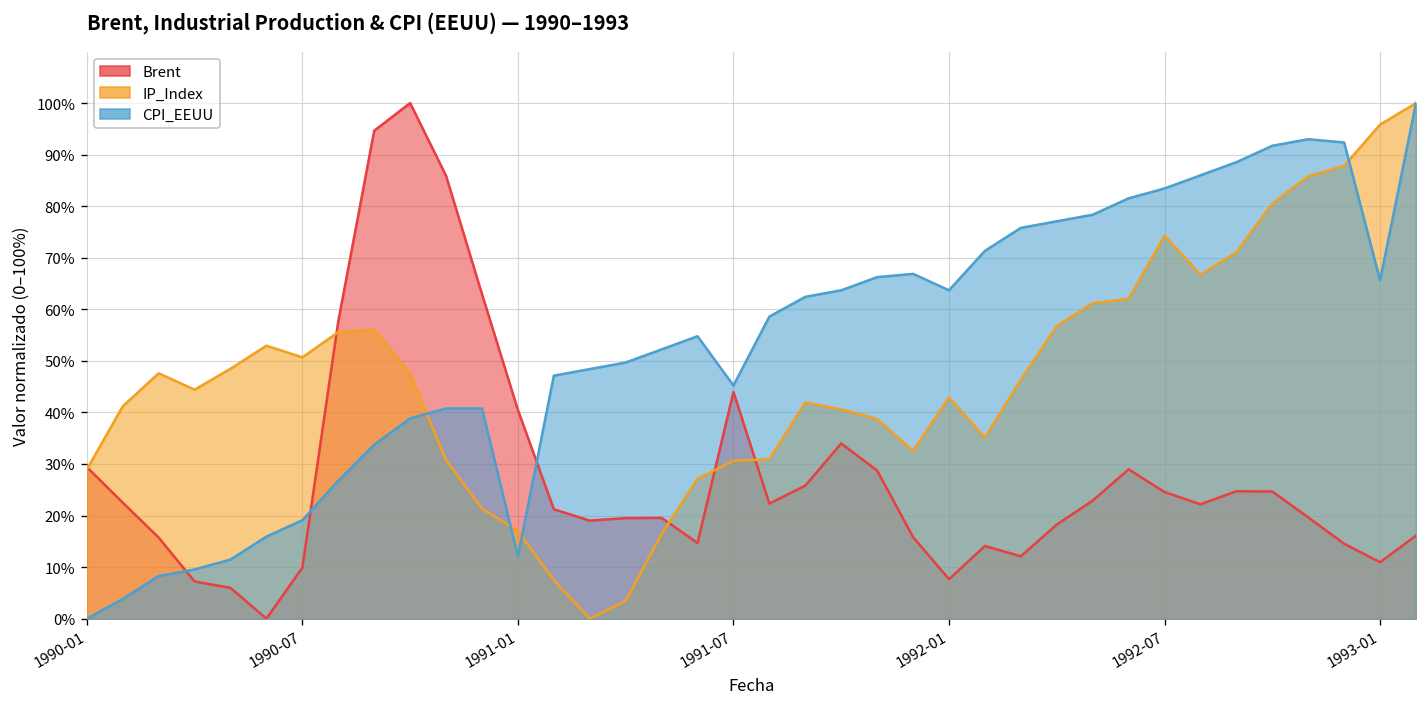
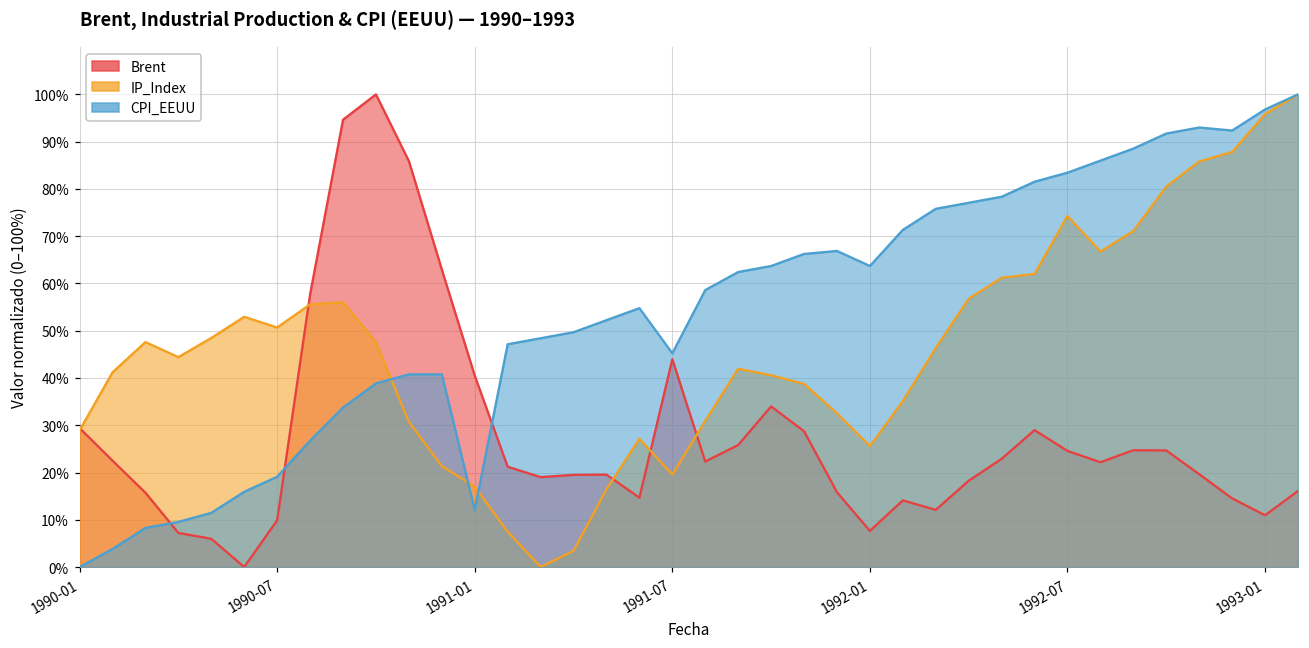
  {
    "Brent": {
      "1990-07": "10%",
      "1991-01": "40%",
      "1991-07": "44%",
      "1992-01": "8%",
      "1992-07": "25%",
      "1993-01": "11%"
    },
    "IP_Index": {
      "1990-07": "51%",
      "1991-01": "17%",
-     "1991-07": "31%",
-     "1992-01": "43%",
+     "1991-07": "20%",
+     "1992-01": "26%",
      "1992-07": "74%",
      "1993-01": "96%"
    },
    "CPI_EEUU": {
      "1990-01": "0%",
      "1990-07": "19%",
      "1991-01": "12%",
      "1991-07": "45%",
      "1992-01": "64%",
      "1992-07": "83%",
-     "1993-01": "66%"
+     "1993-01": "97%"
    }
  }
